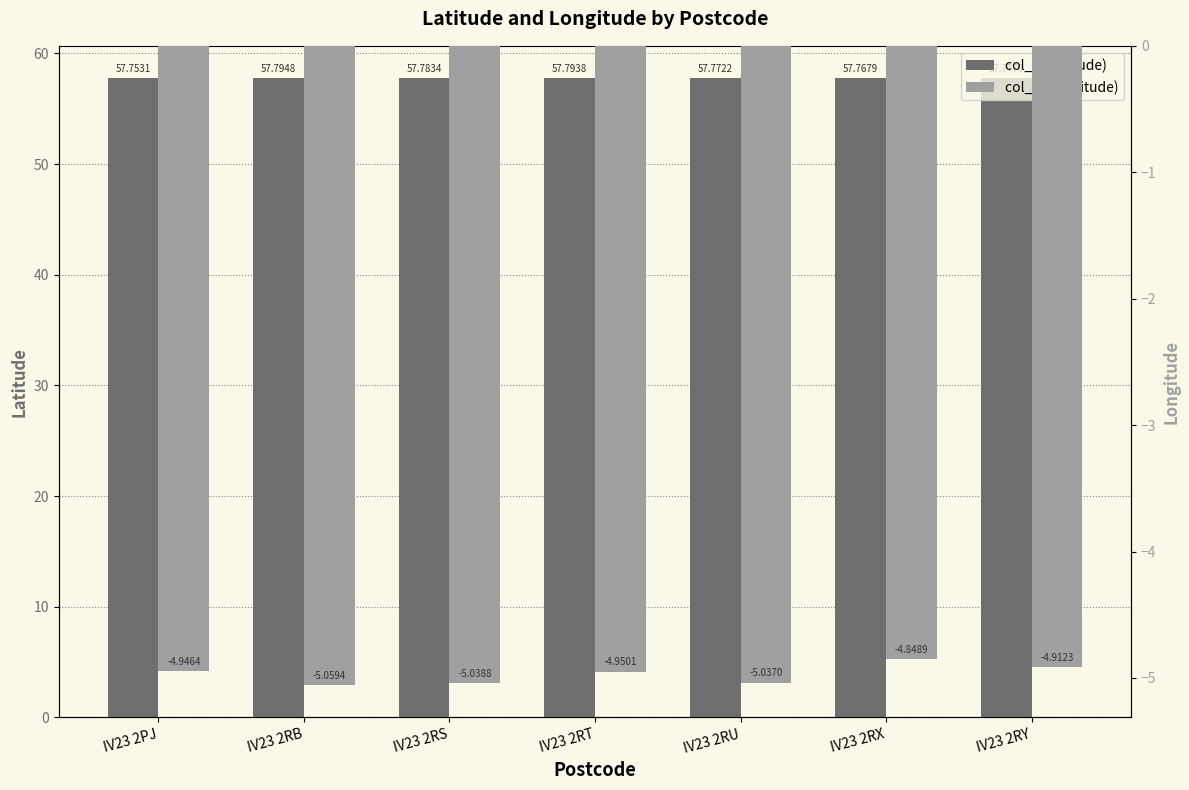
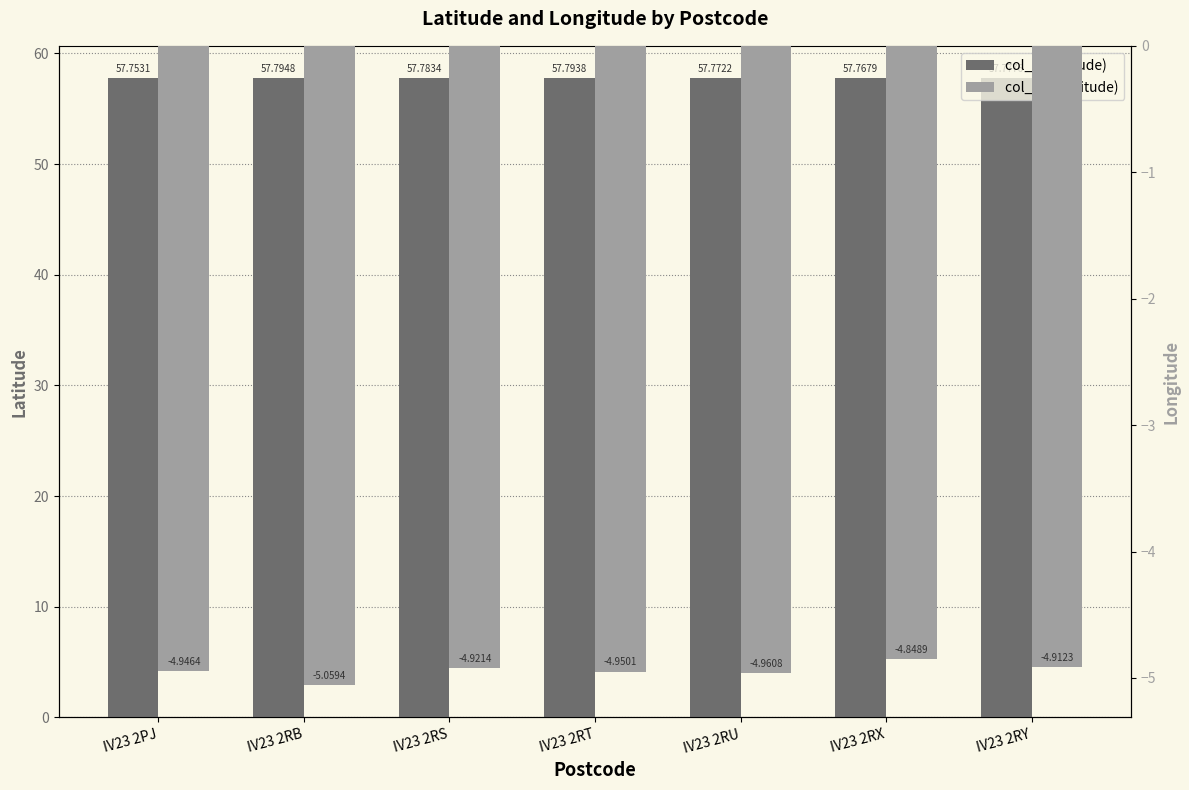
  {
    "col_1 (Latitude)": {
      "IV23 2PJ": 57.7531,
      "IV23 2RB": 57.7948,
      "IV23 2RS": 57.7834,
      "IV23 2RT": 57.7938,
      "IV23 2RU": 57.7722,
      "IV23 2RX": 57.7679
    },
    "col_2 (Longitude)": {
      "IV23 2PJ": -4.9464,
      "IV23 2RB": -5.0594,
-     "IV23 2RS": -5.0388,
+     "IV23 2RS": -4.9214,
      "IV23 2RT": -4.9501,
-     "IV23 2RU": -5.0370,
+     "IV23 2RU": -4.9608,
      "IV23 2RX": -4.8489,
      "IV23 2RY": -4.9123
    }
  }
